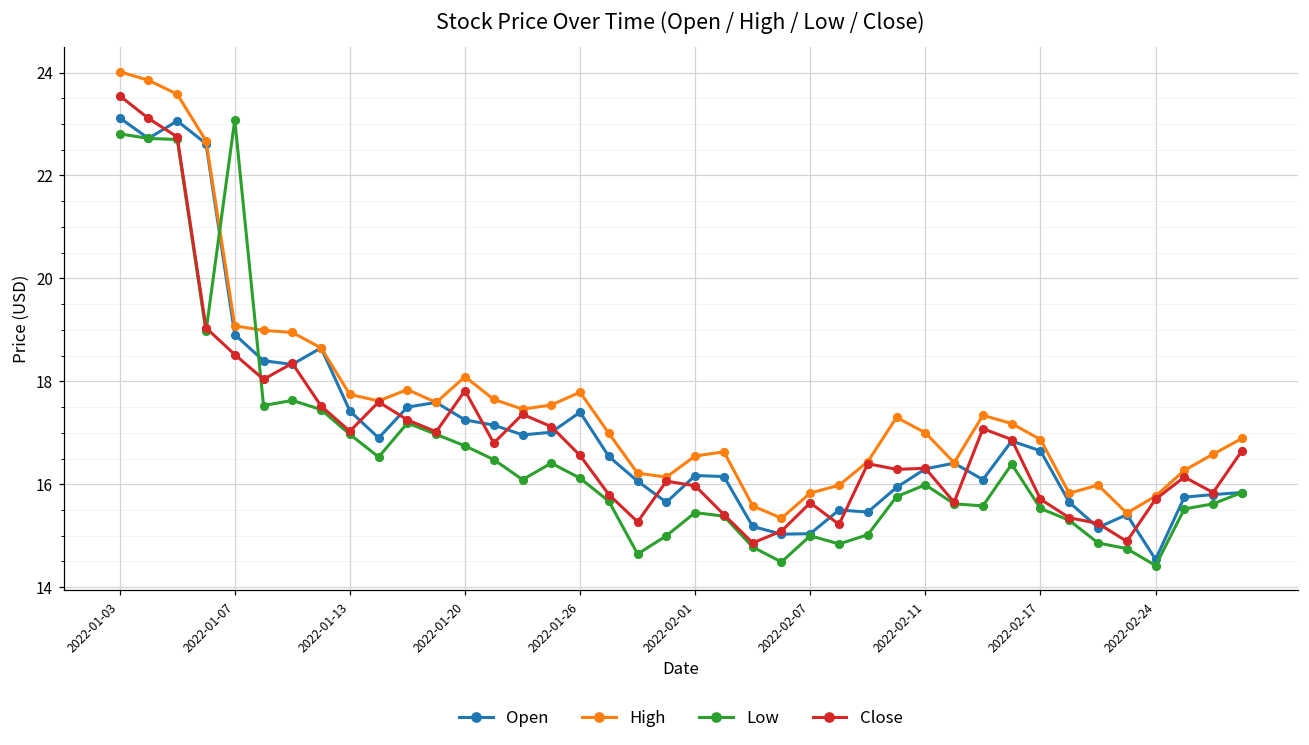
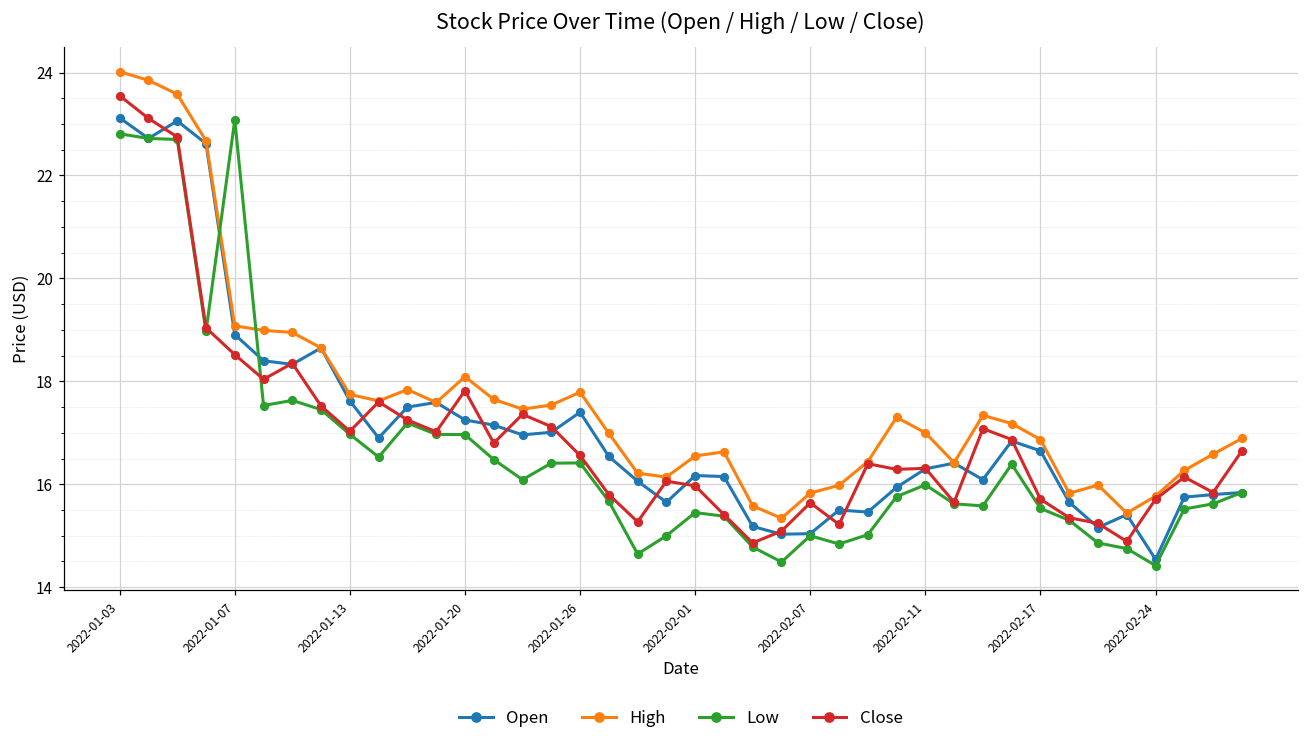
  {
    "Open": {
      "2022-01-03": 23.1,
      "2022-01-07": 18.9,
-     "2022-01-13": 17.4,
+     "2022-01-13": 17.6,
      "2022-01-20": 17.3,
      "2022-01-26": 17.4,
      "2022-02-01": 16.2,
      "2022-02-17": 16.7,
      "2022-02-24": 14.5
    },
    "High": {
      "2022-01-03": 24.0,
      "2022-01-07": 19.1,
      "2022-01-13": 17.7,
      "2022-01-20": 18.1,
      "2022-01-26": 17.8,
      "2022-02-01": 16.5,
      "2022-02-07": 15.8,
      "2022-02-11": 17.0,
      "2022-02-17": 16.9,
      "2022-02-24": 15.8
    },
    "Low": {
      "2022-01-03": 22.8,
      "2022-01-07": 23.1,
      "2022-01-13": 17.0,
-     "2022-01-20": 16.7,
-     "2022-01-26": 16.1,
+     "2022-01-20": 17.0,
+     "2022-01-26": 16.4,
      "2022-02-01": 15.5,
      "2022-02-11": 16.0,
      "2022-02-17": 15.5,
      "2022-02-24": 14.4
    },
    "Close": {
      "2022-01-03": 23.5,
      "2022-01-07": 18.5,
      "2022-01-13": 17.0,
      "2022-01-20": 17.8,
      "2022-01-26": 16.6,
      "2022-02-01": 16.0,
      "2022-02-07": 15.6,
      "2022-02-17": 15.7,
      "2022-02-24": 15.7
    }
  }
